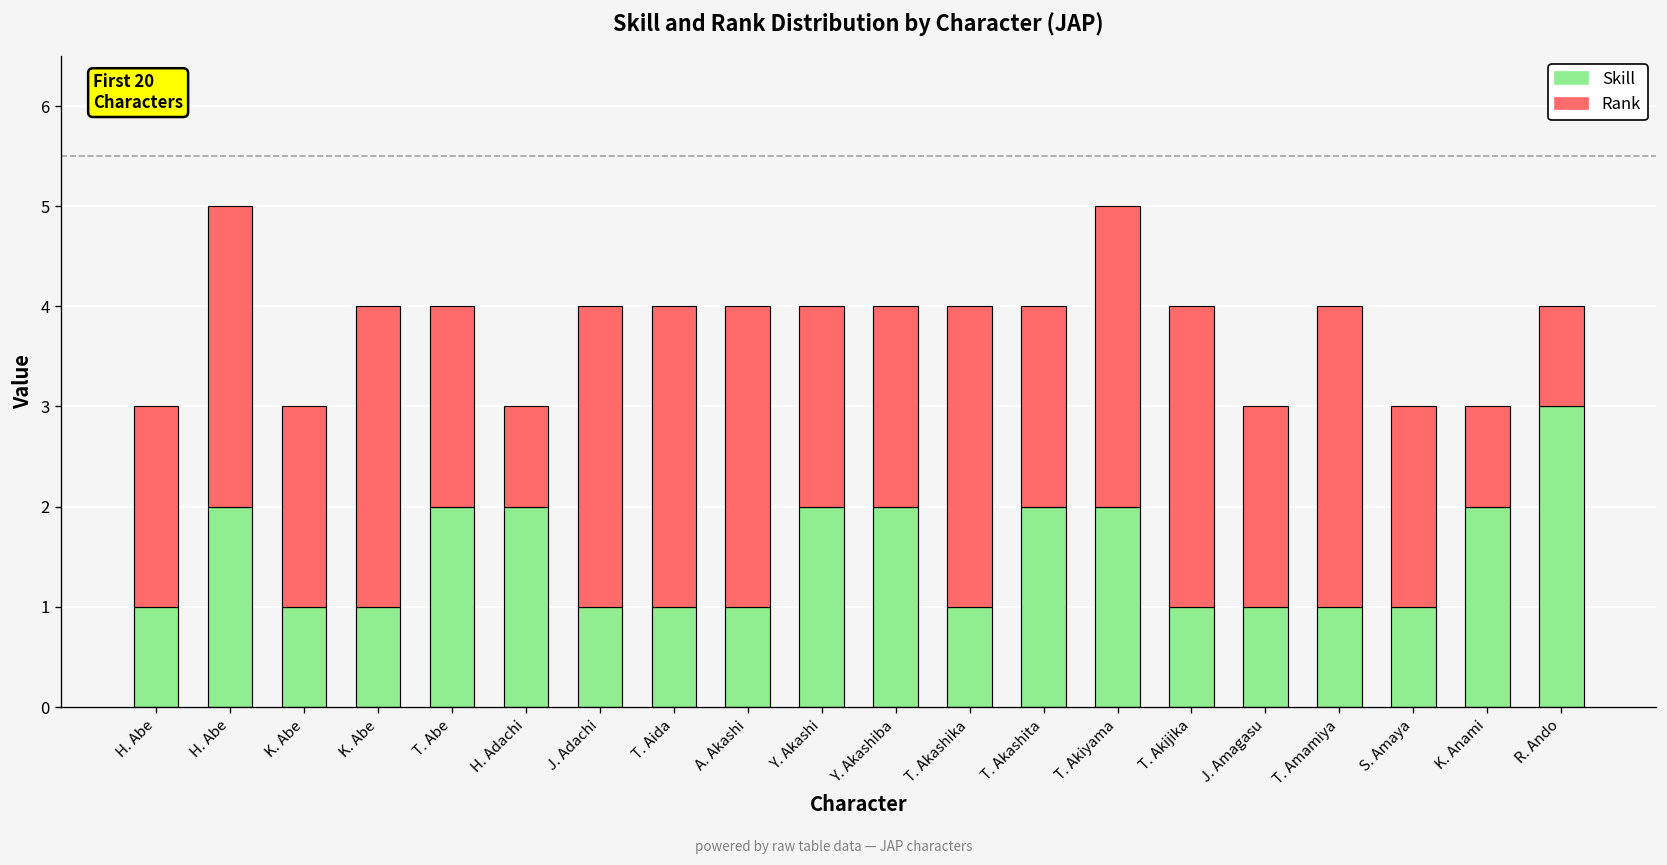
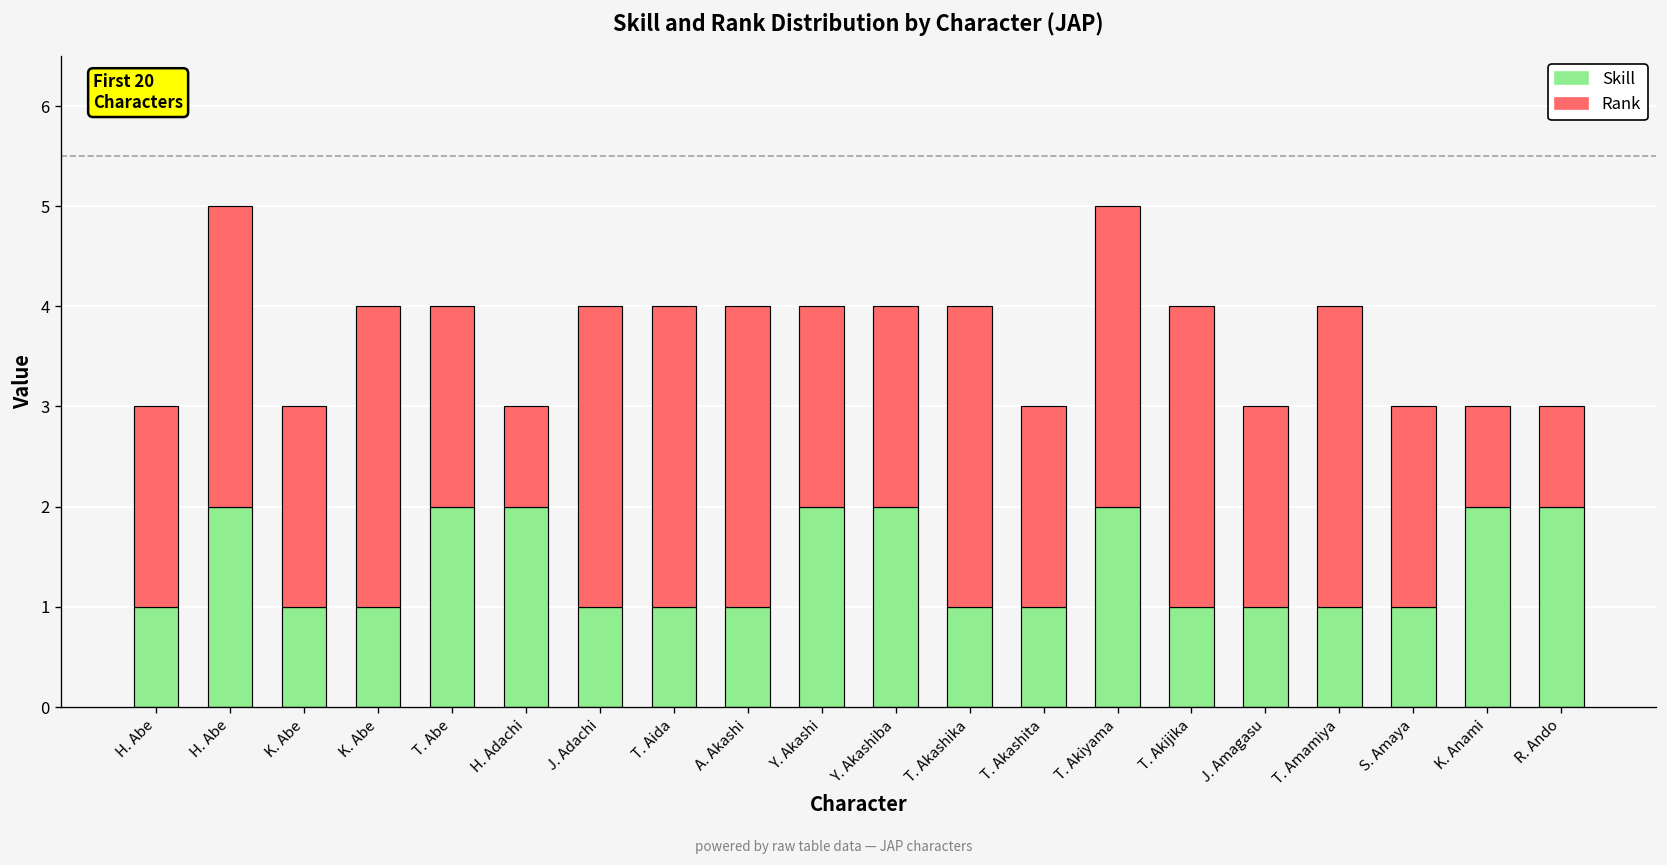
  {
    "Skill": {
      "T. Abe": 2,
      "H. Adachi": 2,
      "J. Adachi": 1,
      "T. Aida": 1,
      "A. Akashi": 1,
      "Y. Akashi": 2,
      "Y. Akashiba": 2,
      "T. Akashika": 1,
-     "T. Akashita": 2,
+     "T. Akashita": 1,
      "T. Akiyama": 2,
      "T. Akijika": 1,
      "J. Amagasu": 1,
      "T. Amamiya": 1,
      "S. Amaya": 1,
      "K. Anami": 2,
-     "R. Ando": 3
+     "R. Ando": 2
    },
    "Rank": {
      "T. Abe": 2,
      "H. Adachi": 1,
      "J. Adachi": 3,
      "T. Aida": 3,
      "A. Akashi": 3,
      "Y. Akashi": 2,
      "Y. Akashiba": 2,
      "T. Akashika": 3,
      "T. Akashita": 2,
      "T. Akiyama": 3,
      "T. Akijika": 3,
      "J. Amagasu": 2,
      "T. Amamiya": 3,
      "S. Amaya": 2,
      "K. Anami": 1,
      "R. Ando": 1
    }
  }
